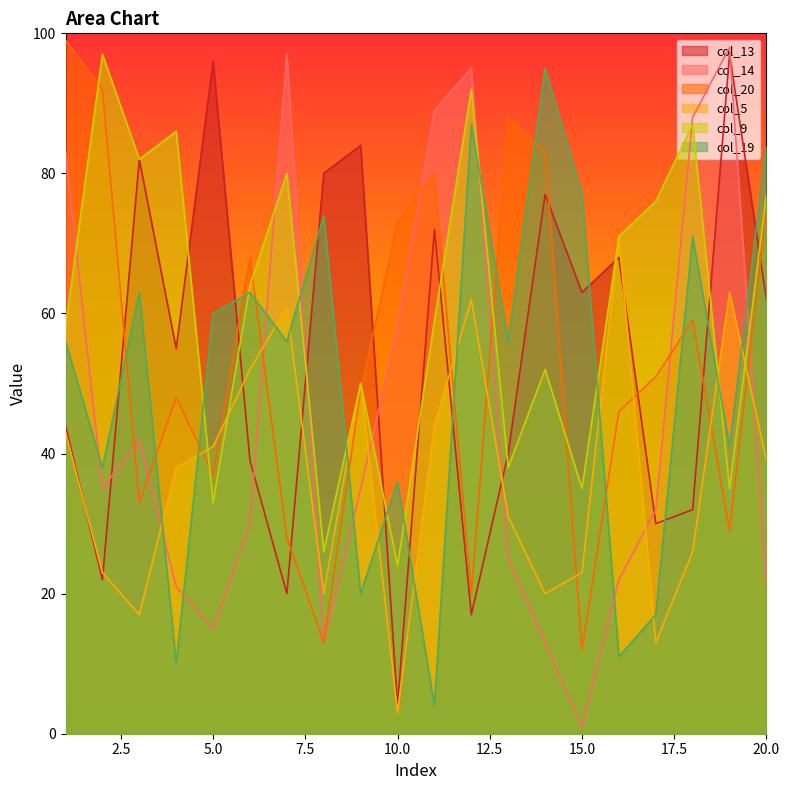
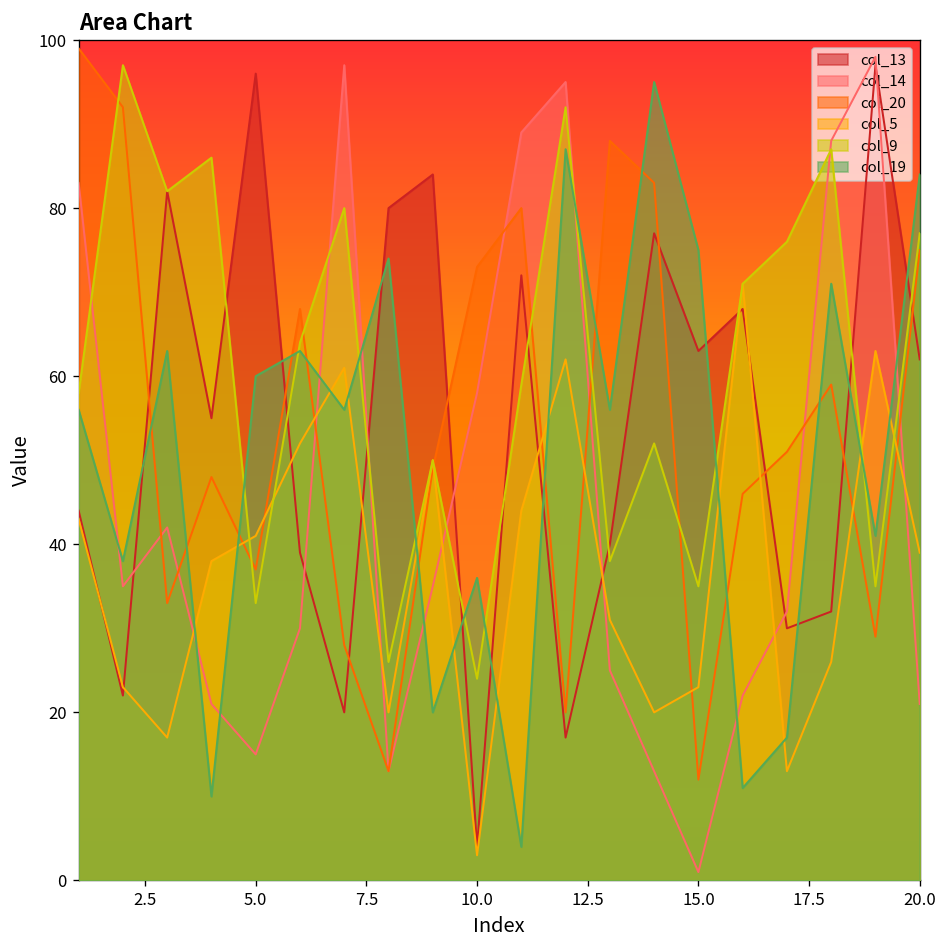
  {
    "col_13": {
      "5.0": 96,
      "10.0": 4,
      "15.0": 63,
      "20.0": 62
    },
    "col_14": {
      "5.0": 15,
      "10.0": 58,
      "15.0": 1,
      "20.0": 21
    },
    "col_19": {
      "5.0": 60,
      "10.0": 36,
-     "15.0": 77,
+     "15.0": 75,
      "20.0": 84
    }
  }
